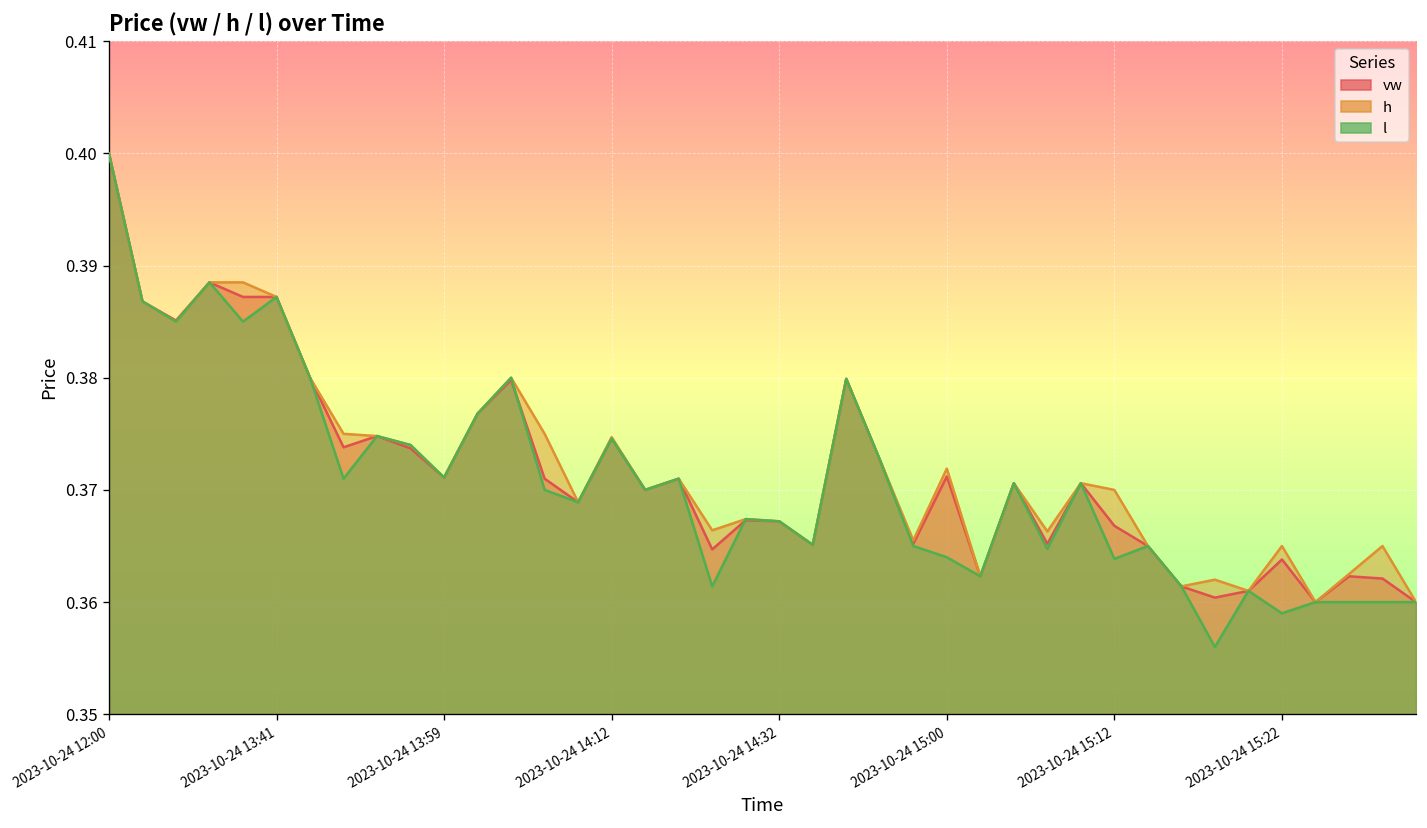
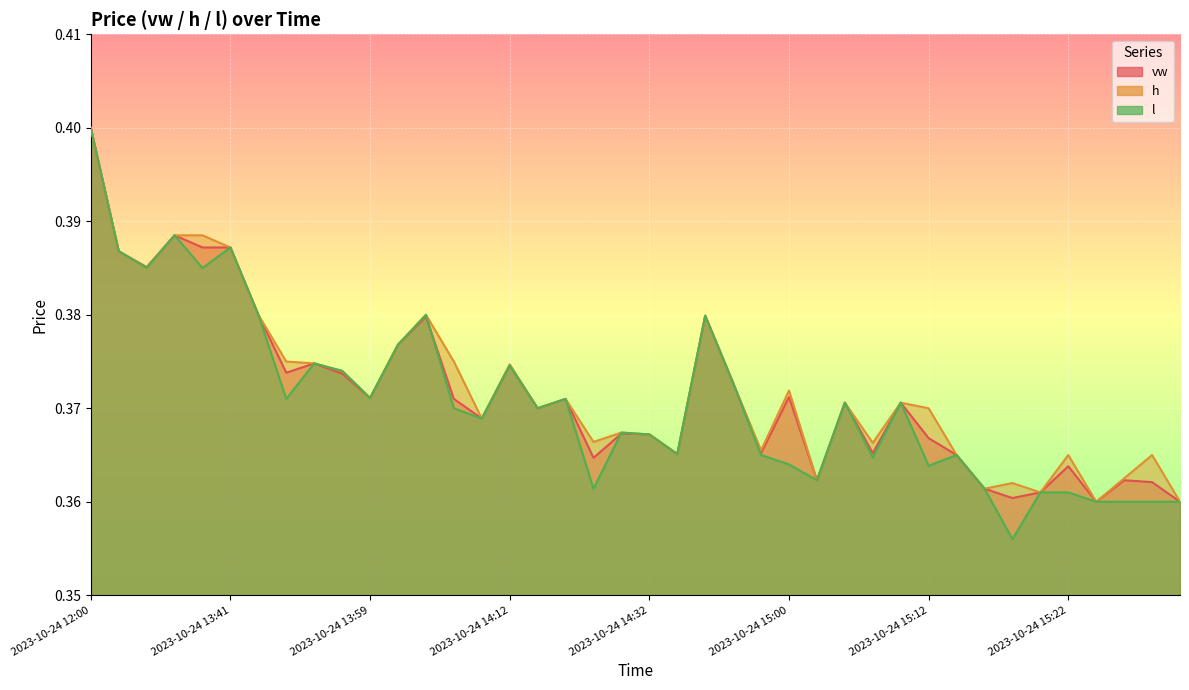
  {
    "l": {
      "2023-10-24 15:00": 0.364,
      "2023-10-24 15:12": 0.364,
-     "2023-10-24 15:22": 0.359
+     "2023-10-24 15:22": 0.361
    }
  }
